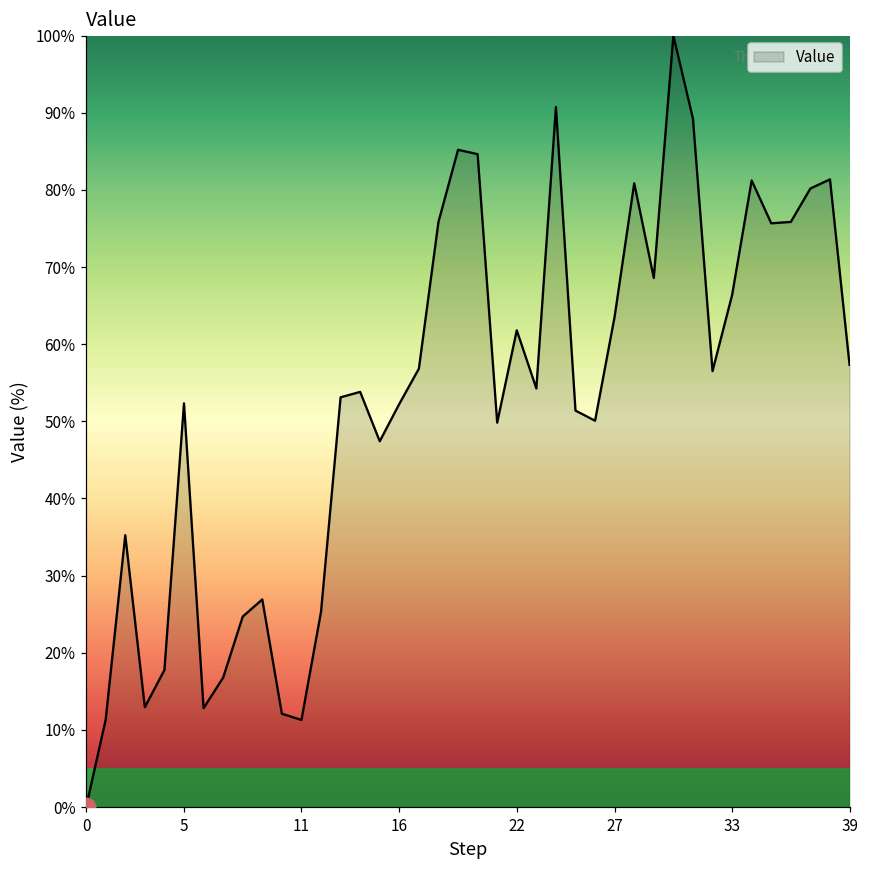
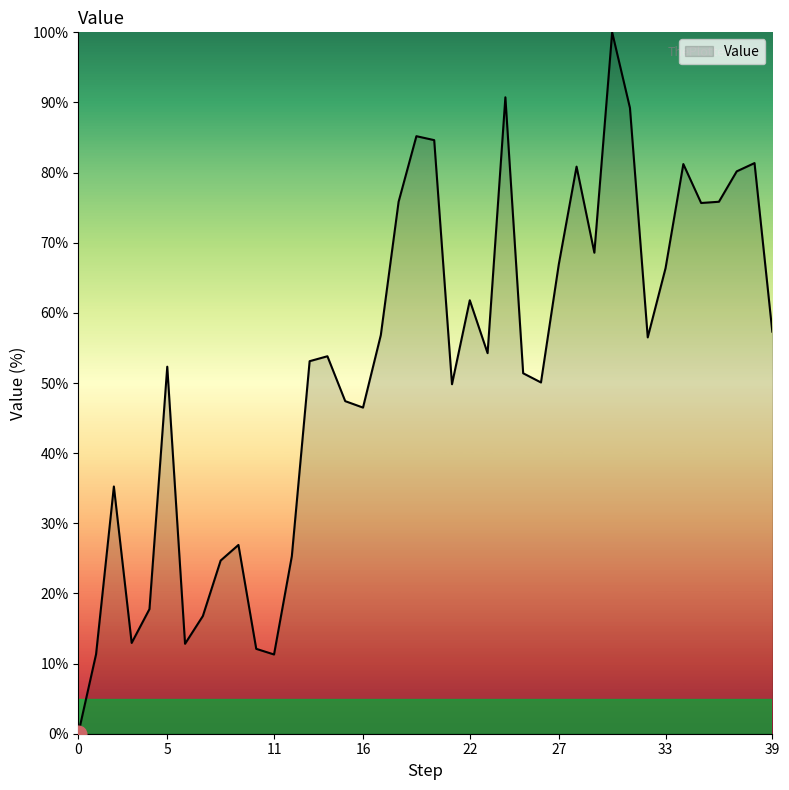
  {
    "Value": {
      "5": "52%",
      "11": "11%",
-     "16": "52%",
+     "16": "46%",
      "22": "62%",
-     "27": "64%",
+     "27": "67%",
      "33": "66%",
      "39": "57%"
    }
  }
